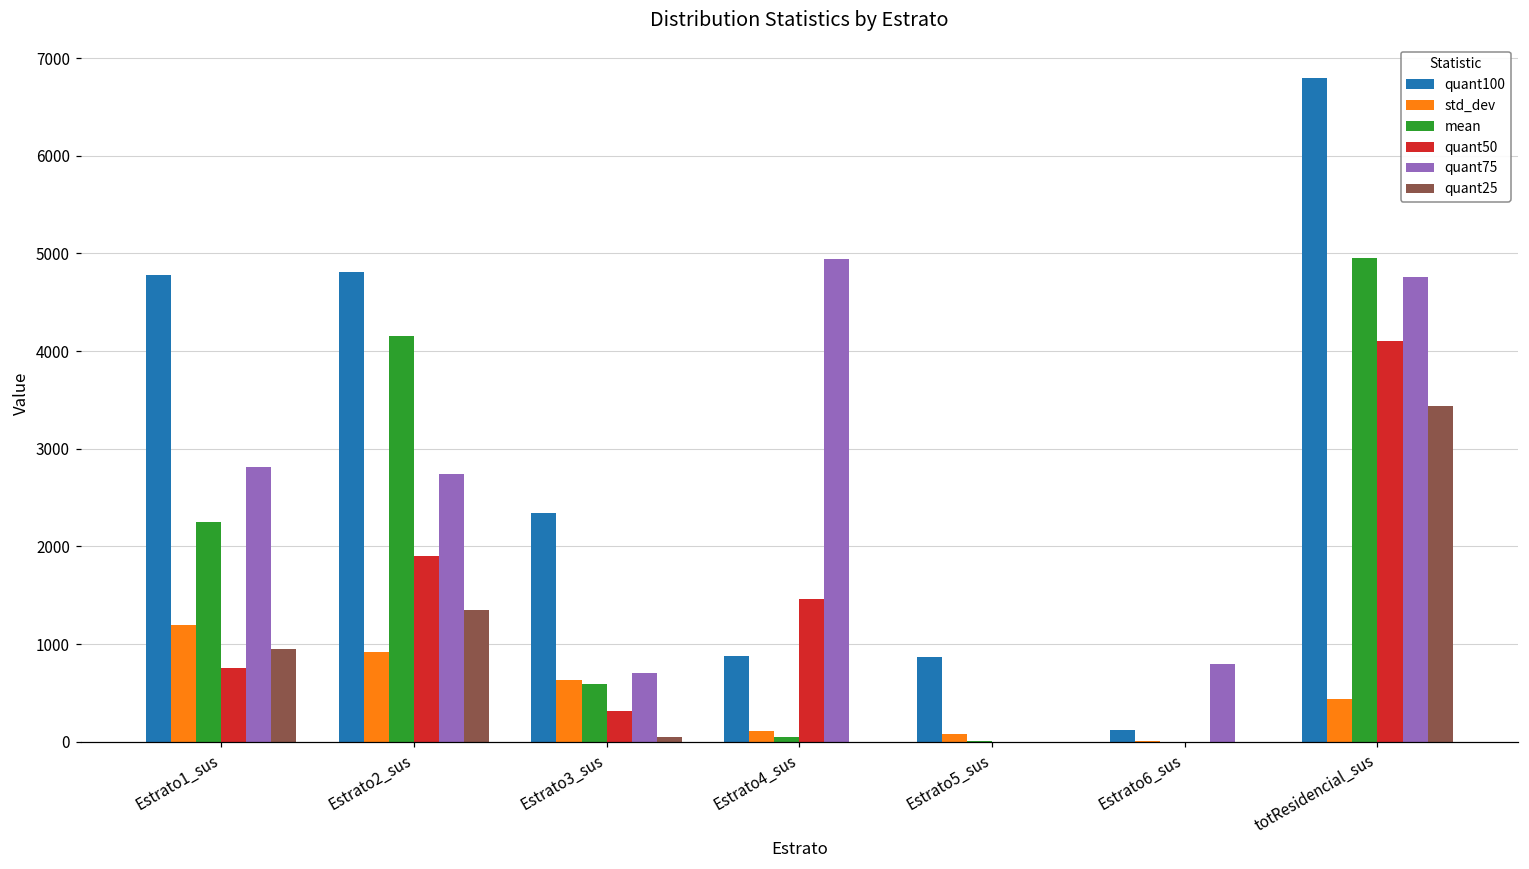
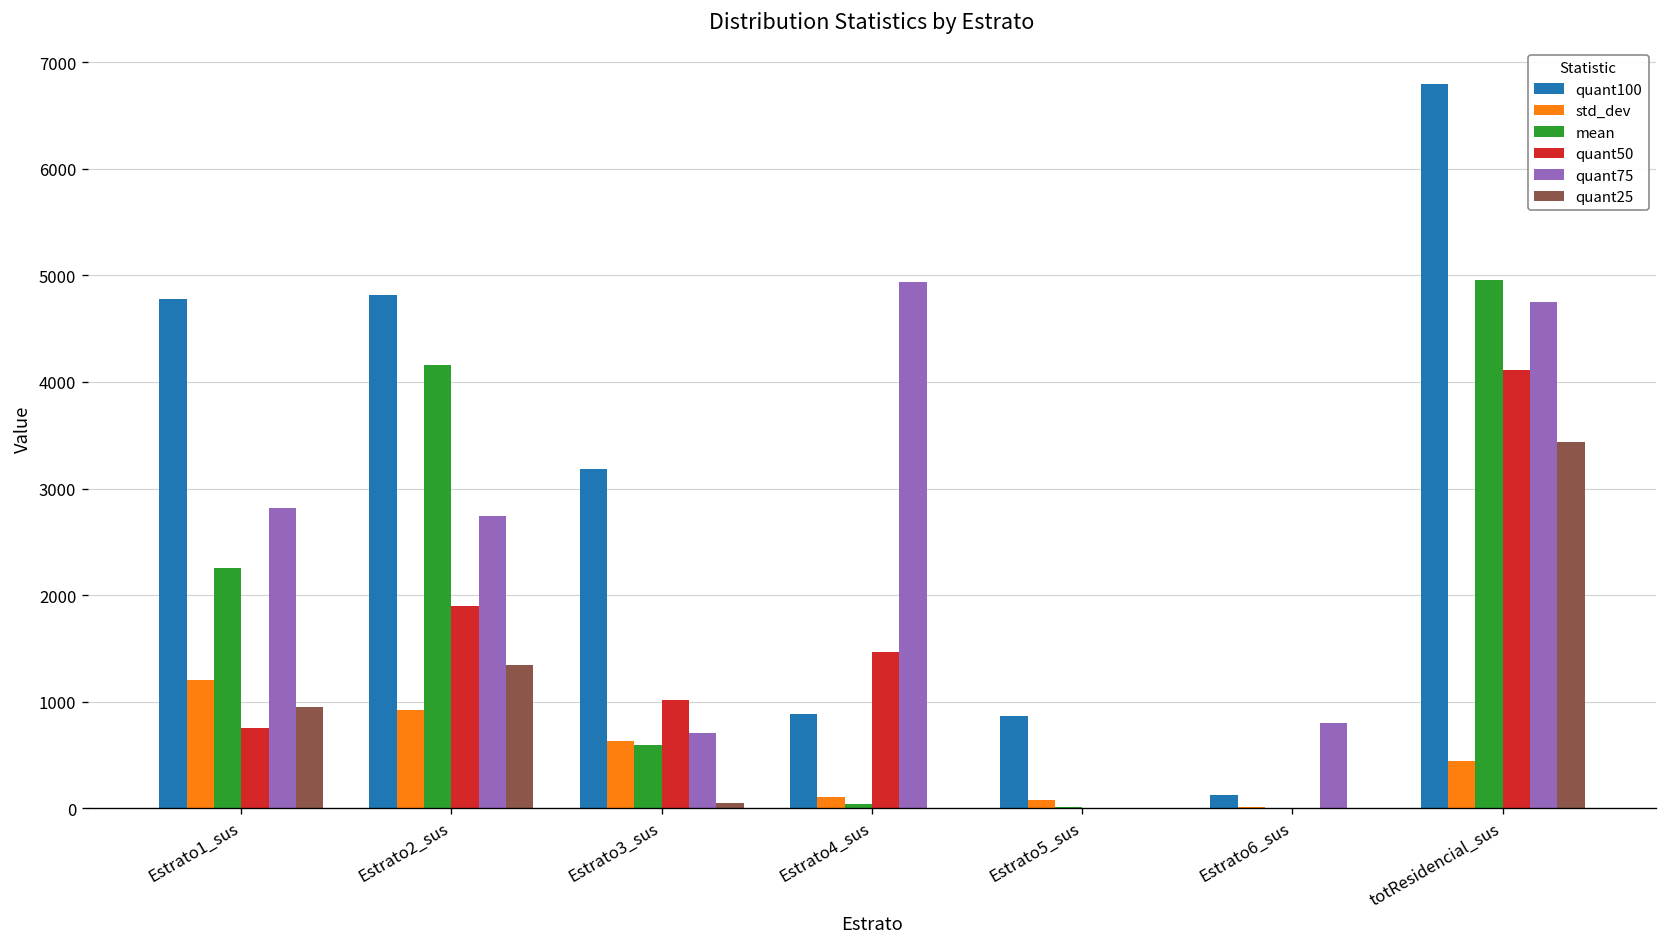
  {
    "quant100": {
      "Estrato1_sus": 4800,
      "Estrato2_sus": 4800,
-     "Estrato3_sus": 2300,
+     "Estrato3_sus": 3200,
      "Estrato4_sus": 900,
      "Estrato5_sus": 900,
      "Estrato6_sus": 100,
      "totResidencial_sus": 6800
    },
    "std_dev": {
      "Estrato1_sus": 1200,
      "Estrato2_sus": 900,
      "Estrato3_sus": 600,
      "Estrato4_sus": 100,
      "Estrato5_sus": 100,
      "totResidencial_sus": 400
    },
    "mean": {
      "Estrato1_sus": 2300,
      "Estrato2_sus": 4200,
      "Estrato3_sus": 600,
      "Estrato4_sus": 0,
      "totResidencial_sus": 5000
    },
    "quant50": {
      "Estrato1_sus": 800,
      "Estrato2_sus": 1900,
-     "Estrato3_sus": 300,
+     "Estrato3_sus": 1000,
      "Estrato4_sus": 1500,
      "Estrato5_sus": 0,
      "Estrato6_sus": 0,
      "totResidencial_sus": 4100
    },
    "quant75": {
      "Estrato1_sus": 2800,
      "Estrato2_sus": 2700,
      "Estrato3_sus": 700,
      "Estrato4_sus": 4900,
      "Estrato5_sus": 0,
      "Estrato6_sus": 800,
      "totResidencial_sus": 4800
    },
    "quant25": {
      "Estrato1_sus": 1000,
      "Estrato2_sus": 1300,
      "Estrato3_sus": 100,
      "Estrato4_sus": 0,
      "Estrato5_sus": 0,
      "Estrato6_sus": 0,
      "totResidencial_sus": 3400
    }
  }
